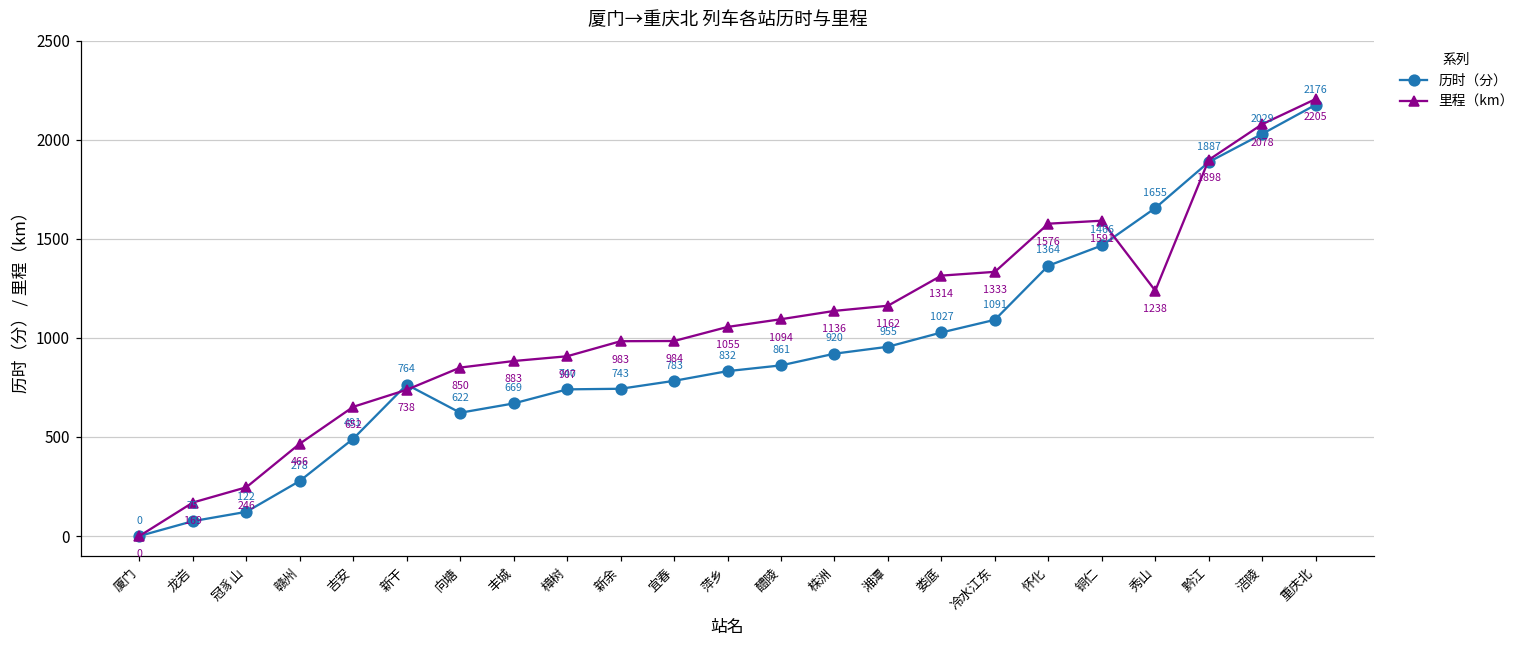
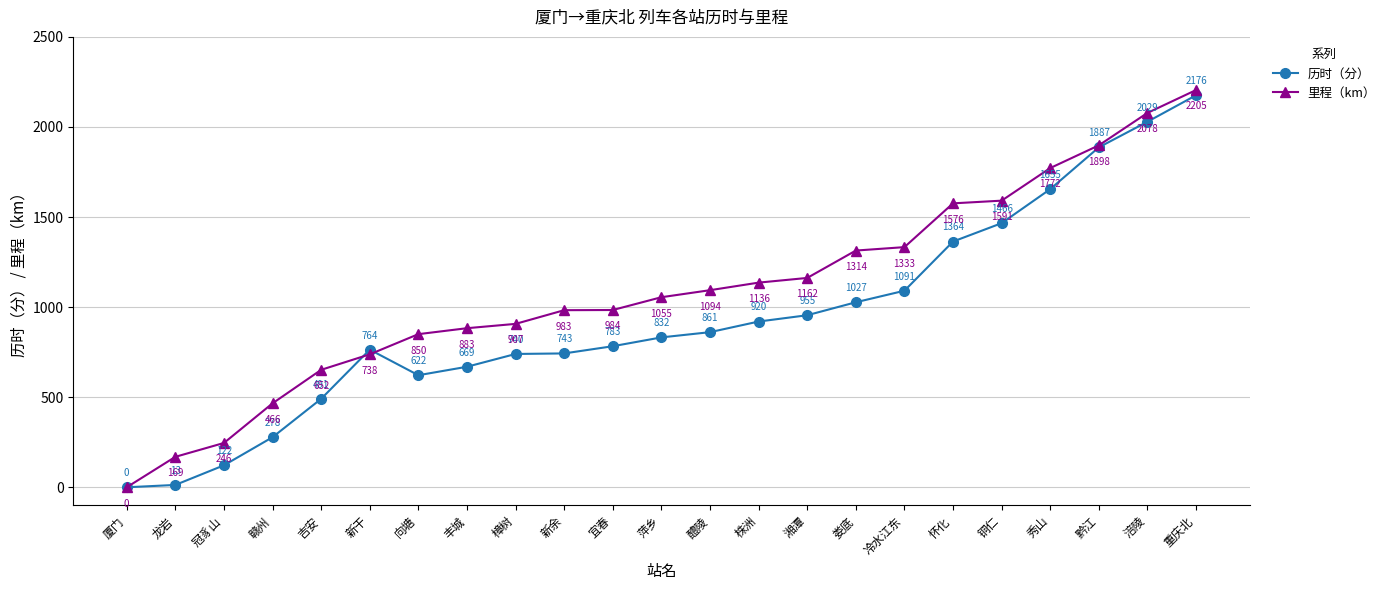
  {
    "历时（分）": {
-     "龙岩": 75,
+     "龙岩": 13,
      "新干": 764,
      "向塘": 622,
      "新余": 743,
      "萍乡": 832,
      "醴陵": 861,
      "娄底": 1027,
      "冷水江东": 1091,
      "秀山": 1655,
      "重庆北": 2176
    },
    "里程（km）": {
      "新干": 738,
      "向塘": 850,
      "新余": 983,
      "萍乡": 1055,
      "醴陵": 1094,
      "株洲": 1136,
      "娄底": 1314,
      "冷水江东": 1333,
-     "秀山": 1238,
+     "秀山": 1772,
      "涪陵": 2078,
      "重庆北": 2205
    }
  }
